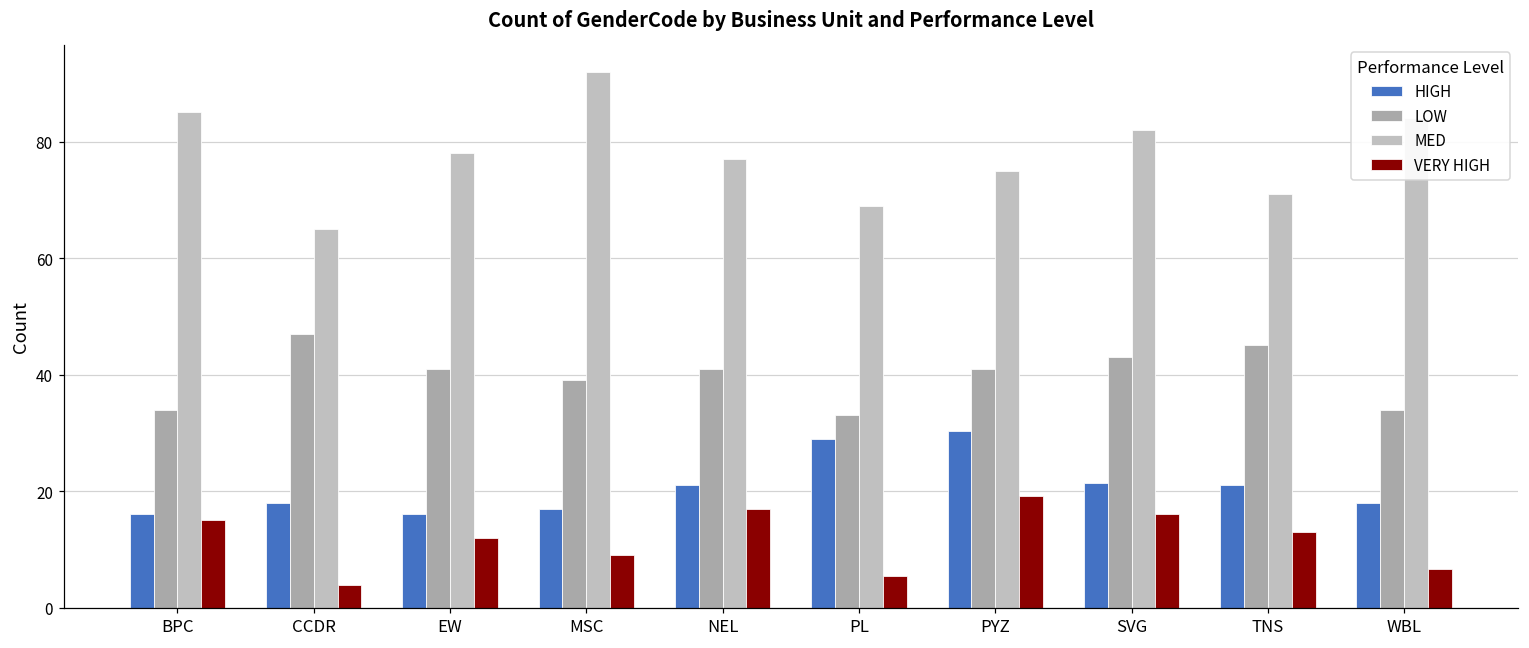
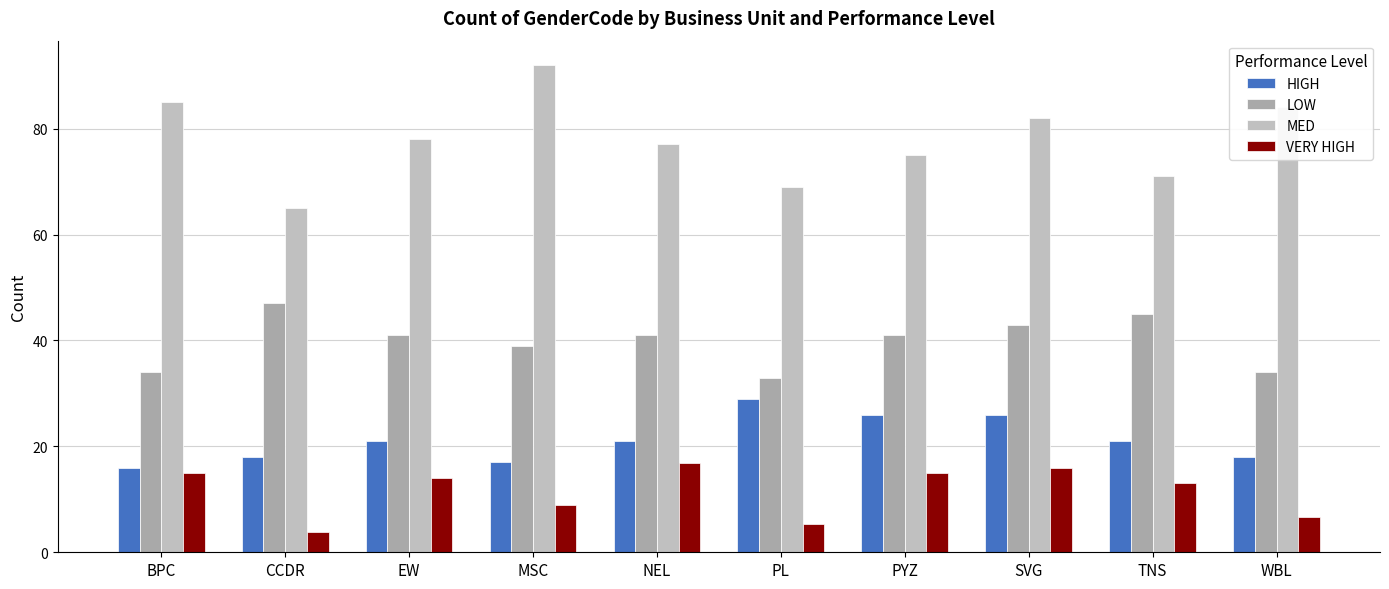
  {
    "HIGH": {
      "BPC": 16,
      "CCDR": 18,
-     "EW": 16,
+     "EW": 21,
      "MSC": 17,
      "NEL": 21,
      "PL": 29,
-     "PYZ": 30,
-     "SVG": 21,
+     "PYZ": 26,
+     "SVG": 26,
      "TNS": 21,
      "WBL": 18
    },
    "VERY HIGH": {
      "BPC": 15,
      "CCDR": 4,
-     "EW": 12,
+     "EW": 14,
      "MSC": 9,
      "NEL": 17,
      "PL": 5,
-     "PYZ": 19,
+     "PYZ": 15,
      "SVG": 16,
      "TNS": 13,
      "WBL": 7
    }
  }
